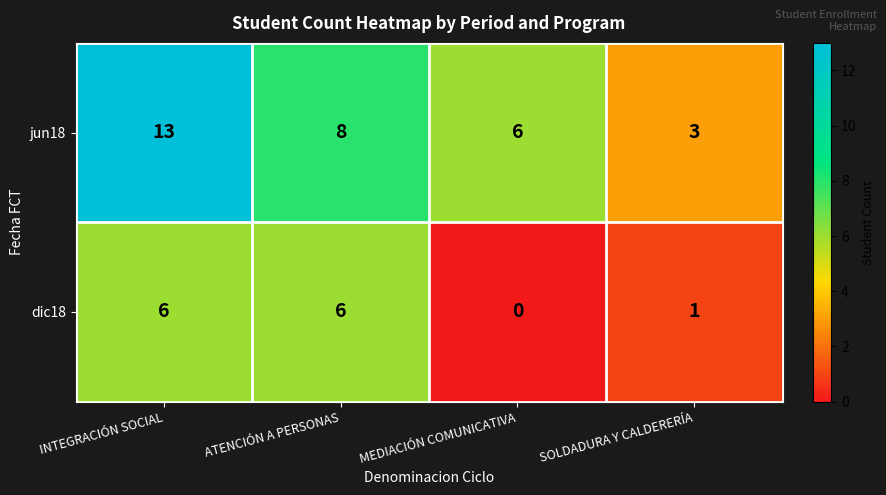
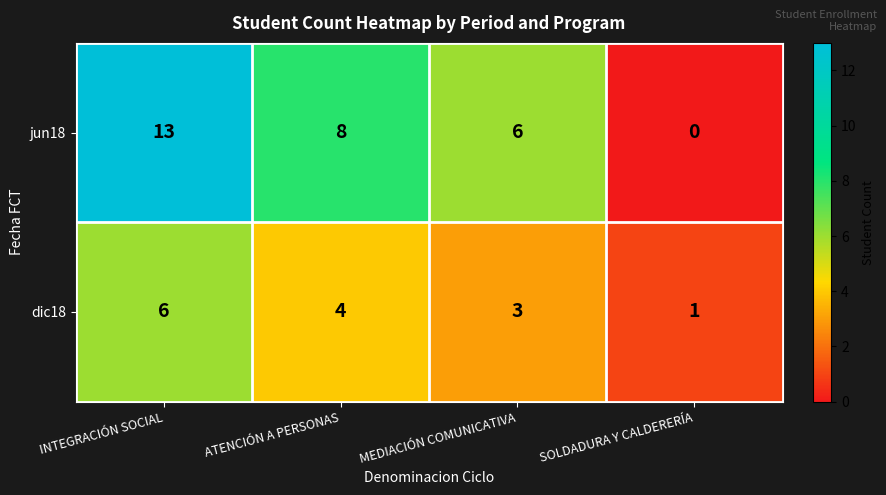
  {
    "jun18": {
      "INTEGRACIÓN SOCIAL": 13,
      "ATENCIÓN A PERSONAS": 8,
      "MEDIACIÓN COMUNICATIVA": 6,
-     "SOLDADURA Y CALDERERÍA": 3
+     "SOLDADURA Y CALDERERÍA": 0
    },
    "dic18": {
      "INTEGRACIÓN SOCIAL": 6,
-     "ATENCIÓN A PERSONAS": 6,
-     "MEDIACIÓN COMUNICATIVA": 0,
+     "ATENCIÓN A PERSONAS": 4,
+     "MEDIACIÓN COMUNICATIVA": 3,
      "SOLDADURA Y CALDERERÍA": 1
    }
  }
